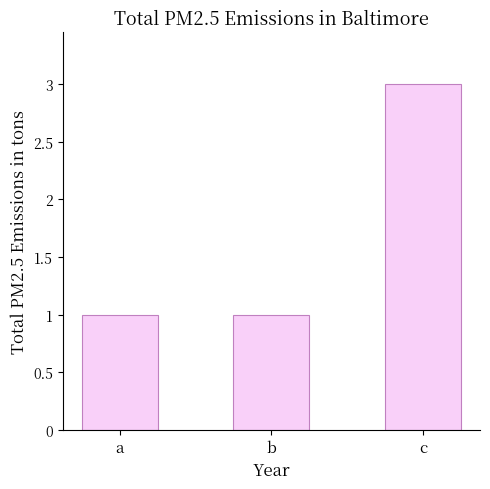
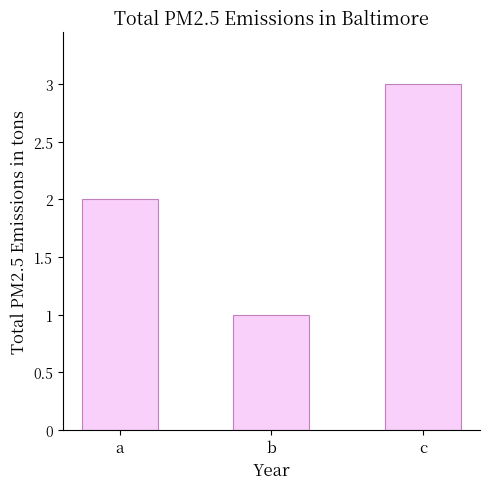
  {
-   "a": 1,
+   "a": 2,
    "b": 1,
    "c": 3
  }
